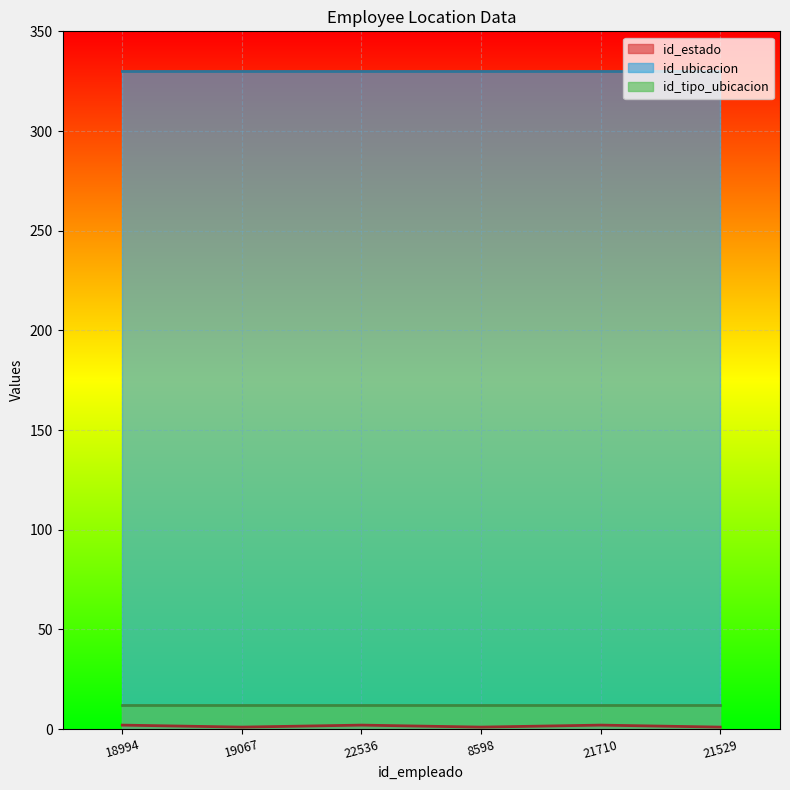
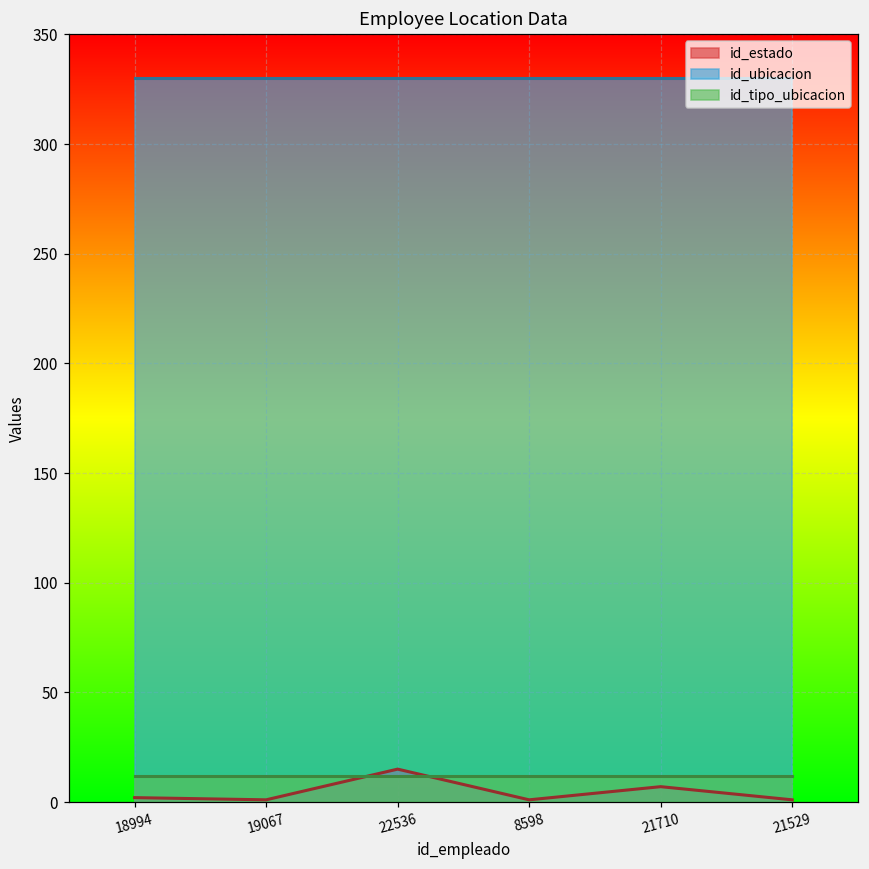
  {
    "id_estado": {
      "18994": 2,
      "19067": 1,
-     "22536": 2,
+     "22536": 15,
      "8598": 1,
-     "21710": 2,
+     "21710": 7,
      "21529": 1
    },
    "id_ubicacion": {
      "18994": 330,
      "19067": 330,
      "22536": 330,
      "8598": 330,
      "21710": 330
    },
    "id_tipo_ubicacion": {
      "18994": 12,
      "19067": 12,
      "22536": 12,
      "8598": 12,
      "21710": 12,
      "21529": 12
    }
  }
